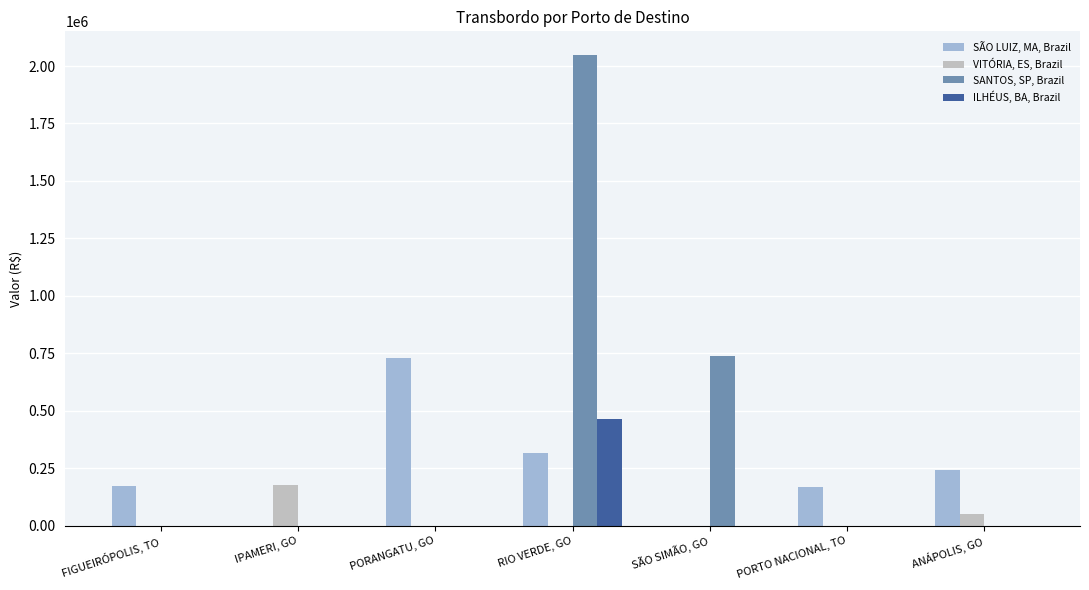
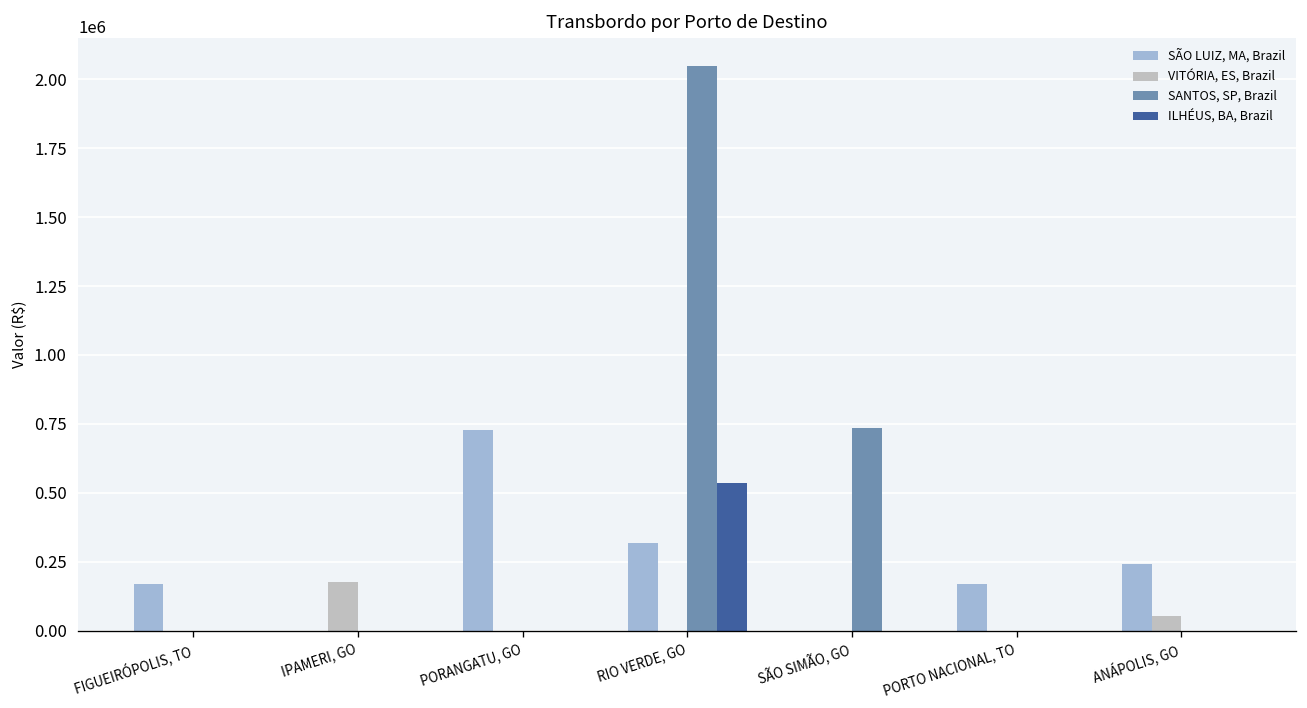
  {
    "SANTOS, SP, Brazil": {
      "FIGUEIRÓPOLIS, TO": 0,
      "IPAMERI, GO": 0,
      "PORANGATU, GO": 0,
      "RIO VERDE, GO": 2050000,
      "SÃO SIMÃO, GO": 740000,
      "PORTO NACIONAL, TO": 0,
      "ANÁPOLIS, GO": 0
    },
    "ILHÉUS, BA, Brazil": {
      "FIGUEIRÓPOLIS, TO": 0,
      "IPAMERI, GO": 0,
      "PORANGATU, GO": 0,
-     "RIO VERDE, GO": 470000,
+     "RIO VERDE, GO": 540000,
      "SÃO SIMÃO, GO": 0,
      "PORTO NACIONAL, TO": 0,
      "ANÁPOLIS, GO": 0
    }
  }
